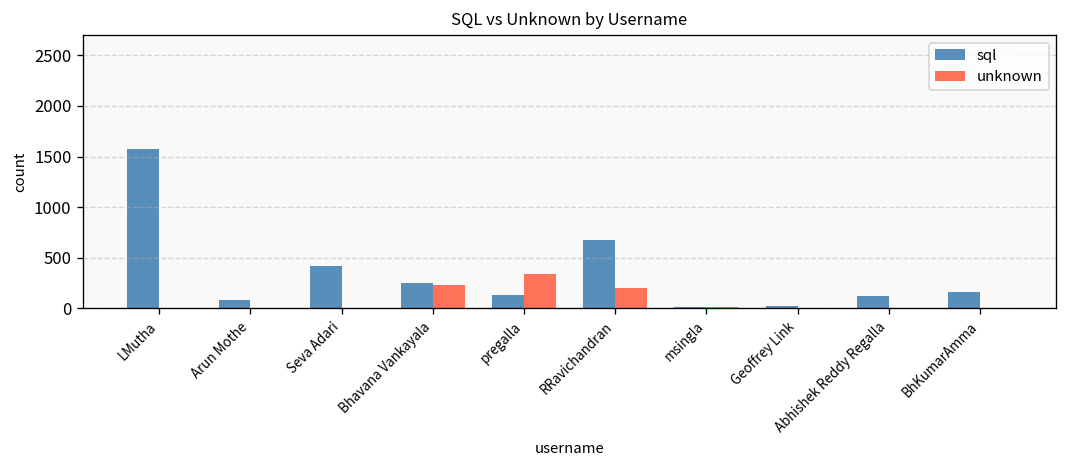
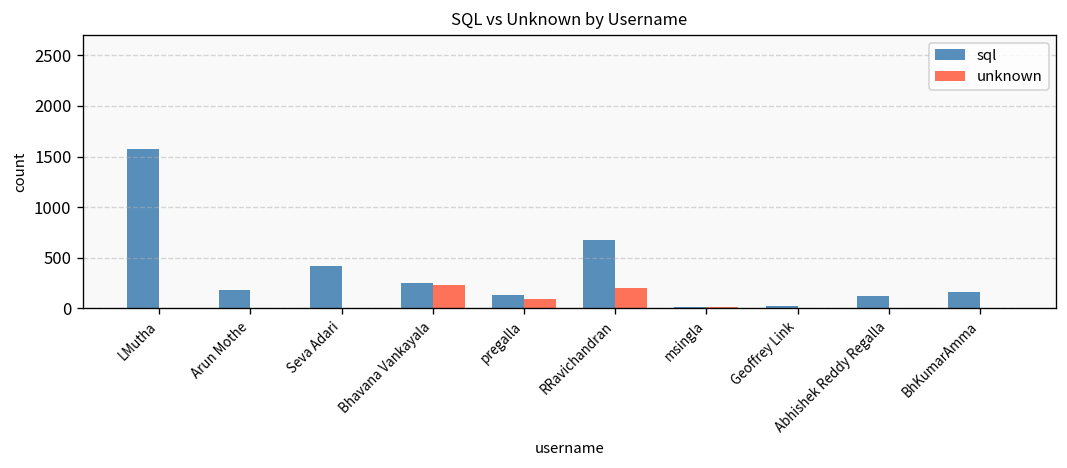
  {
    "sql": {
      "LMutha": 1600,
-     "Arun Mothe": 100,
+     "Arun Mothe": 200,
      "Seva Adari": 400,
      "Bhavana Vankayala": 300,
      "pregalla": 100,
      "RRavichandran": 700,
      "Abhishek Reddy Regalla": 100,
      "BhKumarAmma": 200
    },
    "unknown": {
      "LMutha": 0,
      "Seva Adari": 0,
      "Bhavana Vankayala": 200,
-     "pregalla": 300,
+     "pregalla": 100,
      "RRavichandran": 200,
      "Geoffrey Link": 0,
      "Abhishek Reddy Regalla": 0,
      "BhKumarAmma": 0
    }
  }
